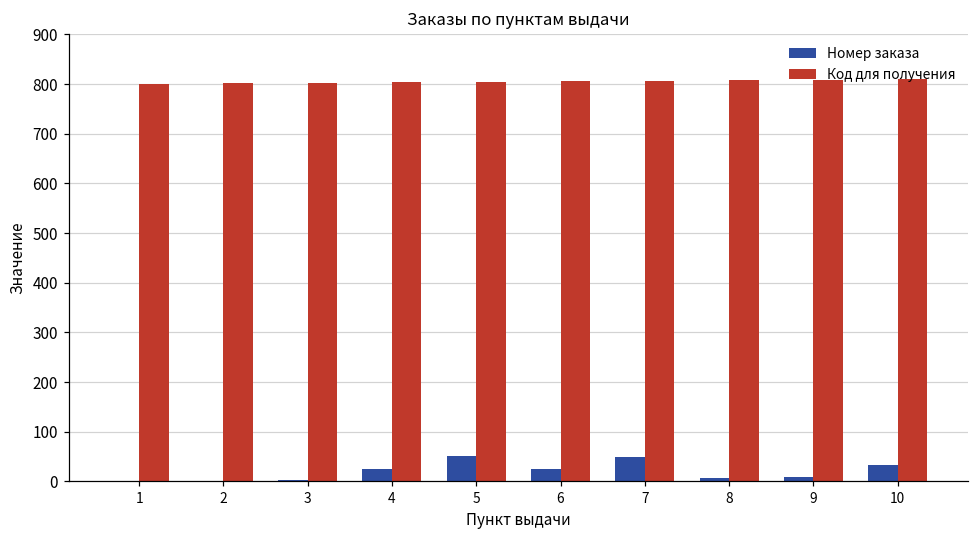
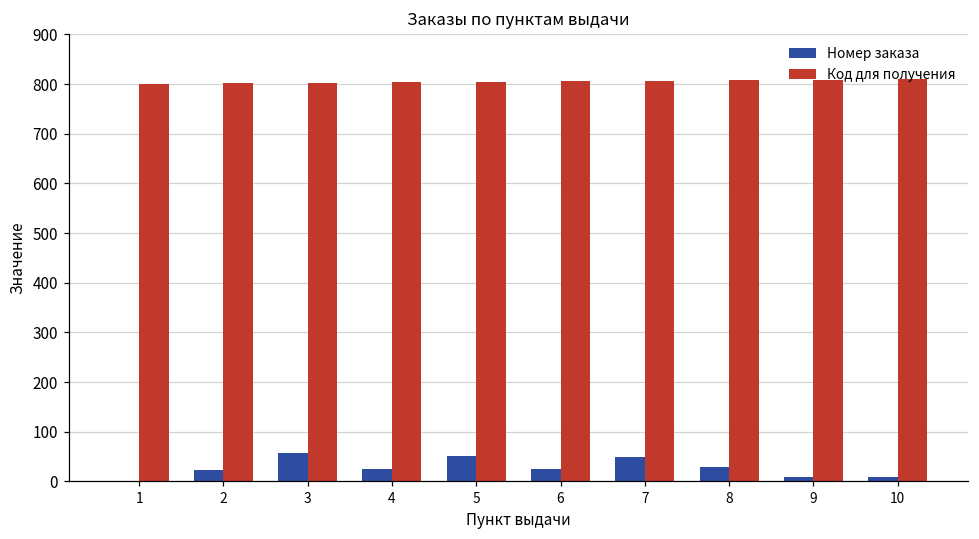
  {
    "Номер заказа": {
-     "2": 0,
-     "3": 0,
+     "2": 20,
+     "3": 60,
      "4": 30,
      "5": 50,
      "6": 30,
      "7": 50,
-     "8": 10,
+     "8": 30,
      "9": 10,
-     "10": 30
+     "10": 10
    },
    "Код для получения": {
      "1": 800,
      "2": 800,
      "3": 800,
      "4": 800,
      "5": 810,
      "6": 810,
      "7": 810,
      "8": 810,
      "9": 810,
      "10": 810
    }
  }
